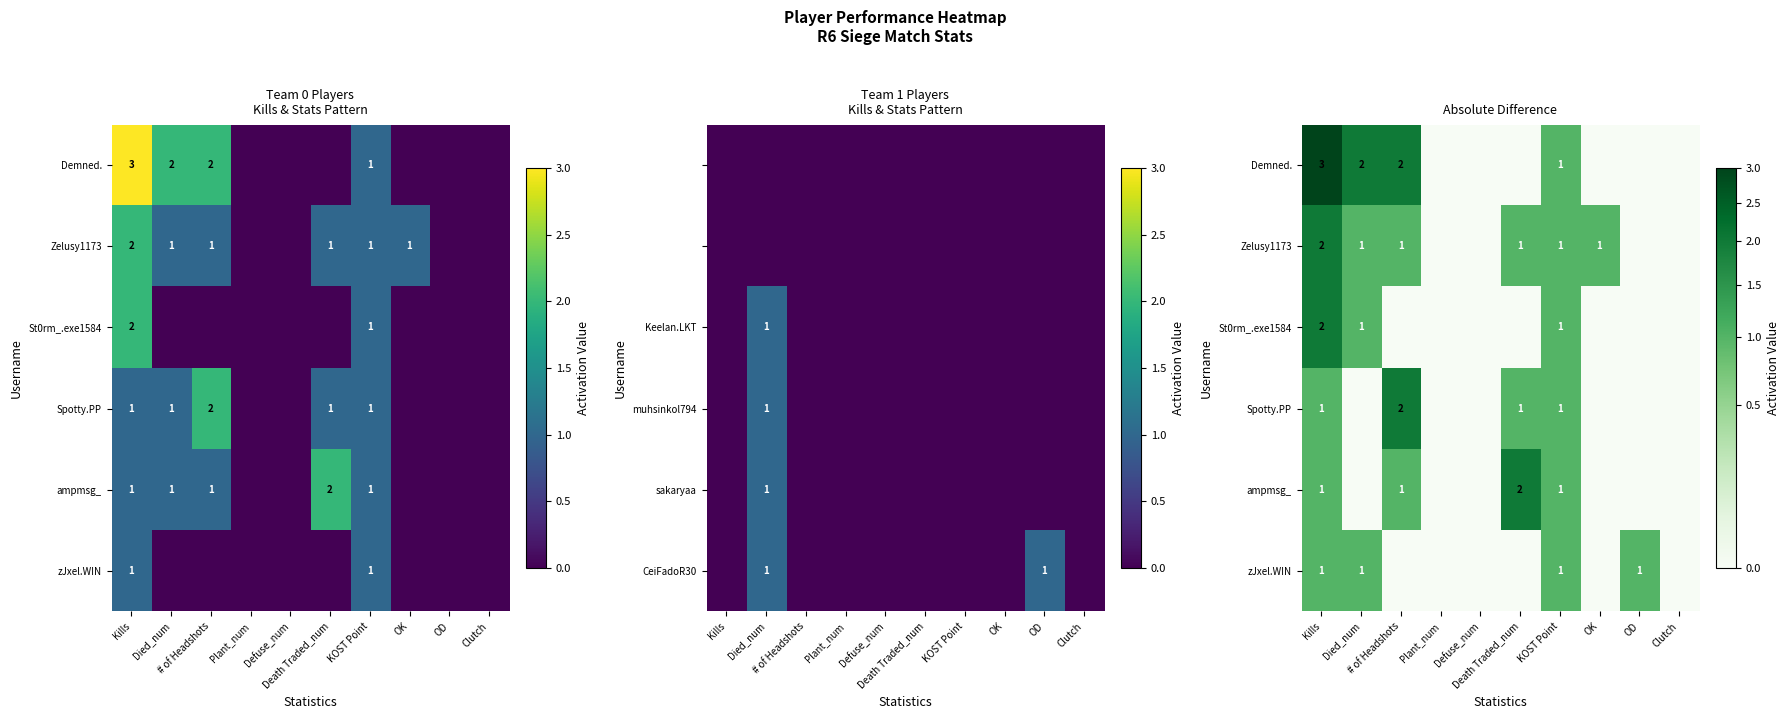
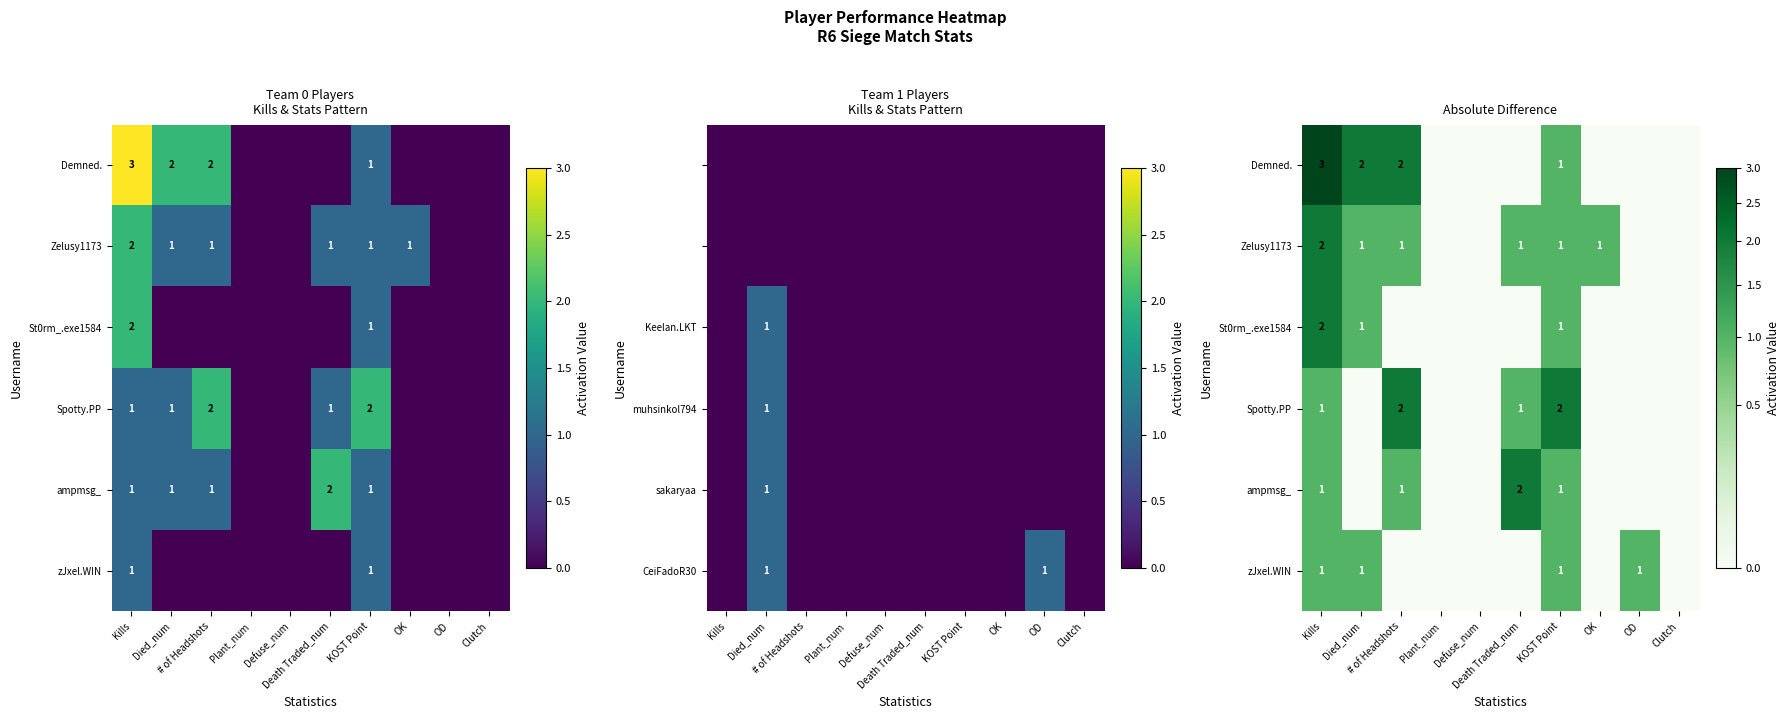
  {
    "Team 0 Players Kills & Stats Pattern": {
      "Demned.": {
        "Kills": 3,
        "Died_num": 2,
        "# of Headshots": 2,
        "KOST Point": 1
      },
      "Zelusy1173": {
        "Kills": 2,
        "Died_num": 1,
        "# of Headshots": 1,
        "Death Traded_num": 1,
        "KOST Point": 1,
        "OK": 1
      },
      "St0rm_.exe1584": {
        "Kills": 2,
        "KOST Point": 1
      },
      "Spotty.PP": {
        "Kills": 1,
        "Died_num": 1,
        "# of Headshots": 2,
        "Death Traded_num": 1,
-       "KOST Point": 1
+       "KOST Point": 2
      },
      "ampmsg_": {
        "Kills": 1,
        "Died_num": 1,
        "# of Headshots": 1,
        "Death Traded_num": 2,
        "KOST Point": 1
      },
      "zJxel.WIN": {
        "Kills": 1,
        "KOST Point": 1
      }
    },
    "Team 1 Players Kills & Stats Pattern": {
      "Keelan.LKT": {
        "Died_num": 1
      },
      "muhsinkol794": {
        "Died_num": 1
      },
      "sakaryaa": {
        "Died_num": 1
      },
      "CeiFadoR30": {
        "Died_num": 1,
        "OD": 1
      }
    },
    "Absolute Difference": {
      "Demned.": {
        "Kills": 3,
        "Died_num": 2,
        "# of Headshots": 2,
        "KOST Point": 1
      },
      "Zelusy1173": {
        "Kills": 2,
        "Died_num": 1,
        "# of Headshots": 1,
        "Death Traded_num": 1,
        "KOST Point": 1,
        "OK": 1
      },
      "St0rm_.exe1584": {
        "Kills": 2,
        "Died_num": 1,
        "KOST Point": 1
      },
      "Spotty.PP": {
        "Kills": 1,
        "# of Headshots": 2,
        "Death Traded_num": 1,
-       "KOST Point": 1
+       "KOST Point": 2
      },
      "ampmsg_": {
        "Kills": 1,
        "# of Headshots": 1,
        "Death Traded_num": 2,
        "KOST Point": 1
      },
      "zJxel.WIN": {
        "Kills": 1,
        "Died_num": 1,
        "KOST Point": 1,
        "OD": 1
      }
    }
  }
